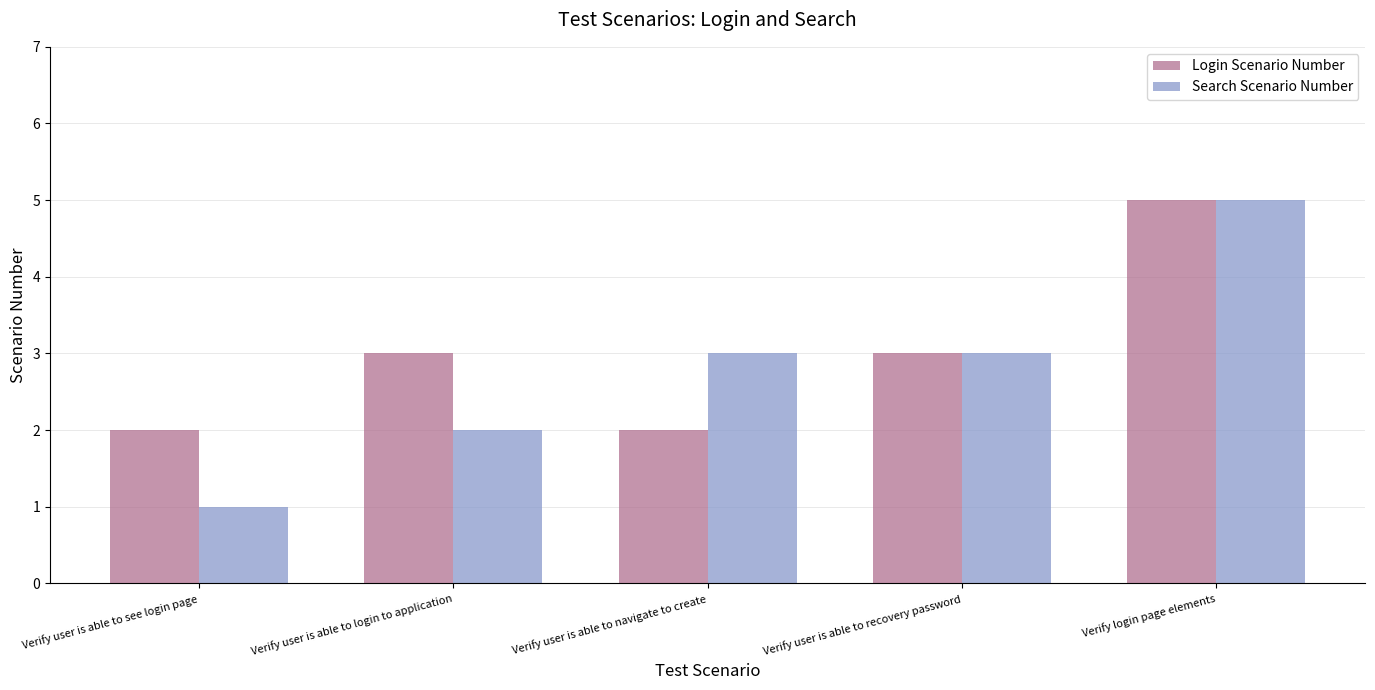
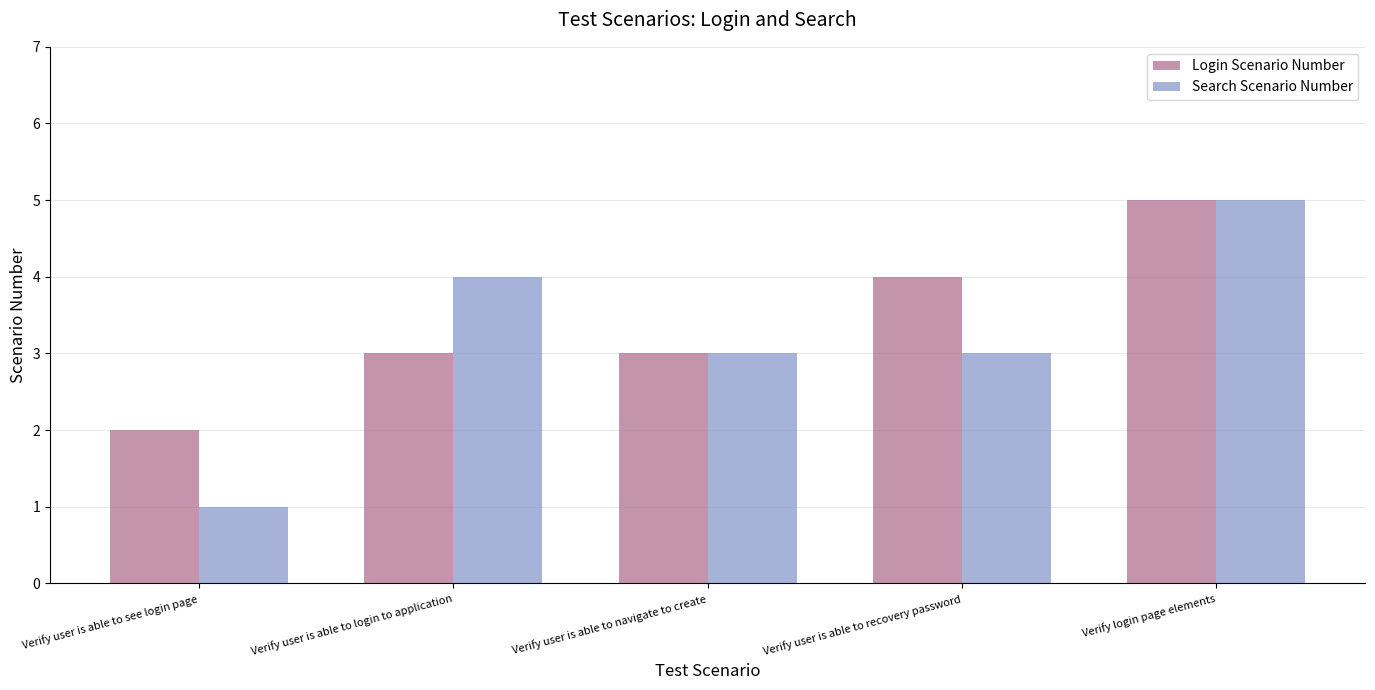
  {
    "Login Scenario Number": {
      "Verify user is able to see login page": 2,
      "Verify user is able to login to application": 3,
-     "Verify user is able to navigate to create": 2,
-     "Verify user is able to recovery password": 3,
+     "Verify user is able to navigate to create": 3,
+     "Verify user is able to recovery password": 4,
      "Verify login page elements": 5
    },
    "Search Scenario Number": {
      "Verify user is able to see login page": 1,
-     "Verify user is able to login to application": 2,
+     "Verify user is able to login to application": 4,
      "Verify user is able to navigate to create": 3,
      "Verify user is able to recovery password": 3,
      "Verify login page elements": 5
    }
  }
